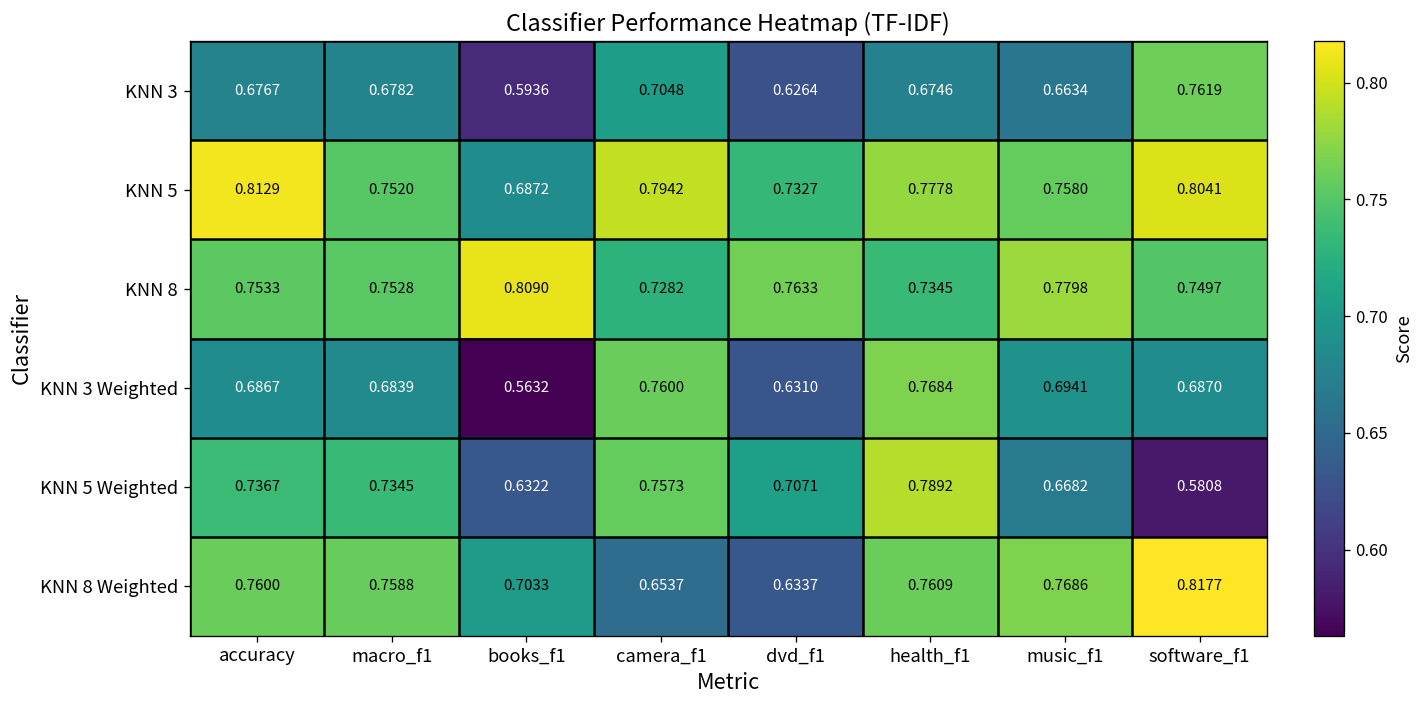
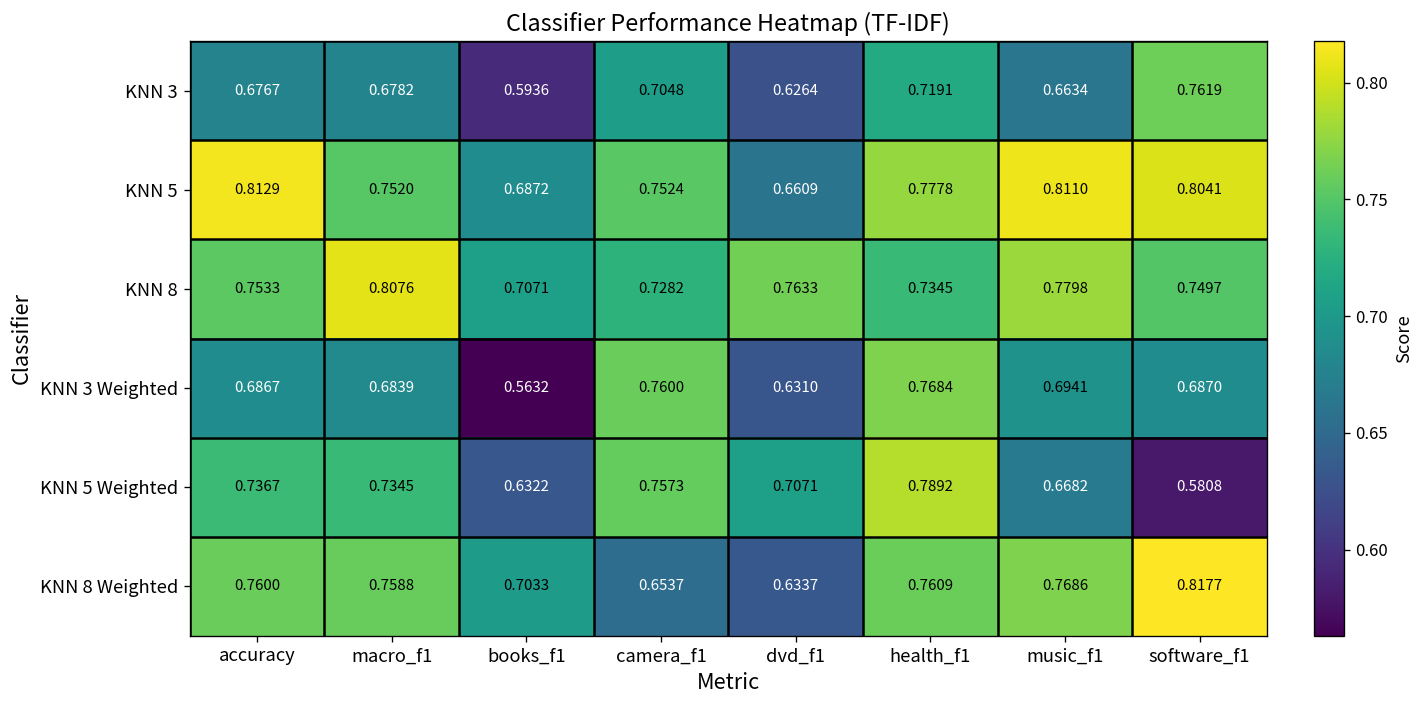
  {
    "KNN 3": {
      "accuracy": 0.6767,
      "macro_f1": 0.6782,
      "books_f1": 0.5936,
      "camera_f1": 0.7048,
      "dvd_f1": 0.6264,
-     "health_f1": 0.6746,
+     "health_f1": 0.7191,
      "music_f1": 0.6634,
      "software_f1": 0.7619
    },
    "KNN 5": {
      "accuracy": 0.8129,
      "macro_f1": 0.7520,
      "books_f1": 0.6872,
-     "camera_f1": 0.7942,
-     "dvd_f1": 0.7327,
+     "camera_f1": 0.7524,
+     "dvd_f1": 0.6609,
      "health_f1": 0.7778,
-     "music_f1": 0.7580,
+     "music_f1": 0.8110,
      "software_f1": 0.8041
    },
    "KNN 8": {
      "accuracy": 0.7533,
-     "macro_f1": 0.7528,
-     "books_f1": 0.8090,
+     "macro_f1": 0.8076,
+     "books_f1": 0.7071,
      "camera_f1": 0.7282,
      "dvd_f1": 0.7633,
      "health_f1": 0.7345,
      "music_f1": 0.7798,
      "software_f1": 0.7497
    },
    "KNN 3 Weighted": {
      "accuracy": 0.6867,
      "macro_f1": 0.6839,
      "books_f1": 0.5632,
      "camera_f1": 0.7600,
      "dvd_f1": 0.6310,
      "health_f1": 0.7684,
      "music_f1": 0.6941,
      "software_f1": 0.6870
    },
    "KNN 5 Weighted": {
      "accuracy": 0.7367,
      "macro_f1": 0.7345,
      "books_f1": 0.6322,
      "camera_f1": 0.7573,
      "dvd_f1": 0.7071,
      "health_f1": 0.7892,
      "music_f1": 0.6682,
      "software_f1": 0.5808
    },
    "KNN 8 Weighted": {
      "accuracy": 0.7600,
      "macro_f1": 0.7588,
      "books_f1": 0.7033,
      "camera_f1": 0.6537,
      "dvd_f1": 0.6337,
      "health_f1": 0.7609,
      "music_f1": 0.7686,
      "software_f1": 0.8177
    }
  }
